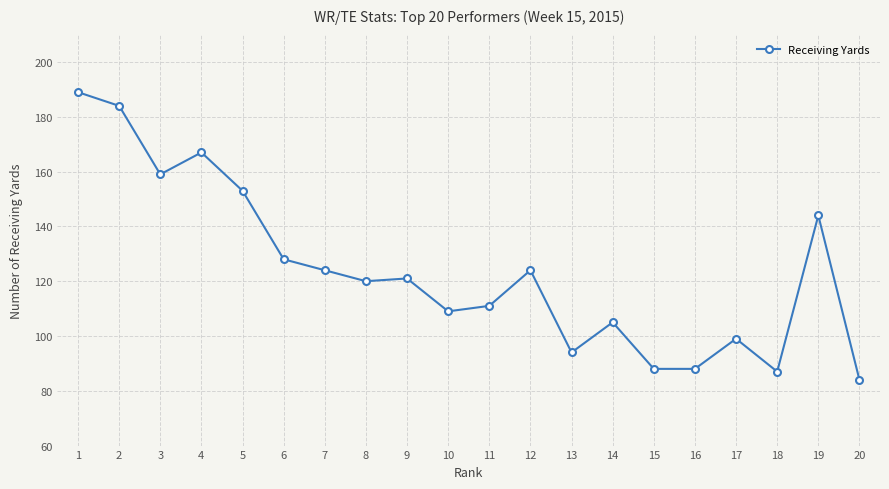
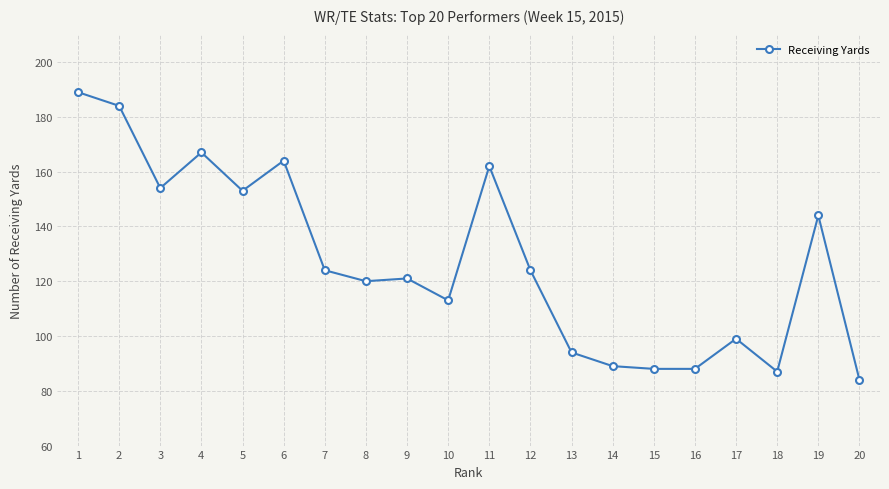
  {
    "1": 189,
    "2": 184,
-   "3": 159,
+   "3": 154,
    "4": 167,
    "5": 153,
-   "6": 128,
+   "6": 164,
    "7": 124,
    "8": 120,
    "9": 121,
-   "10": 109,
-   "11": 111,
+   "10": 113,
+   "11": 162,
    "12": 124,
    "13": 94,
-   "14": 105,
+   "14": 89,
    "15": 88,
    "16": 88,
    "17": 99,
    "18": 87,
    "19": 144,
    "20": 84
  }
